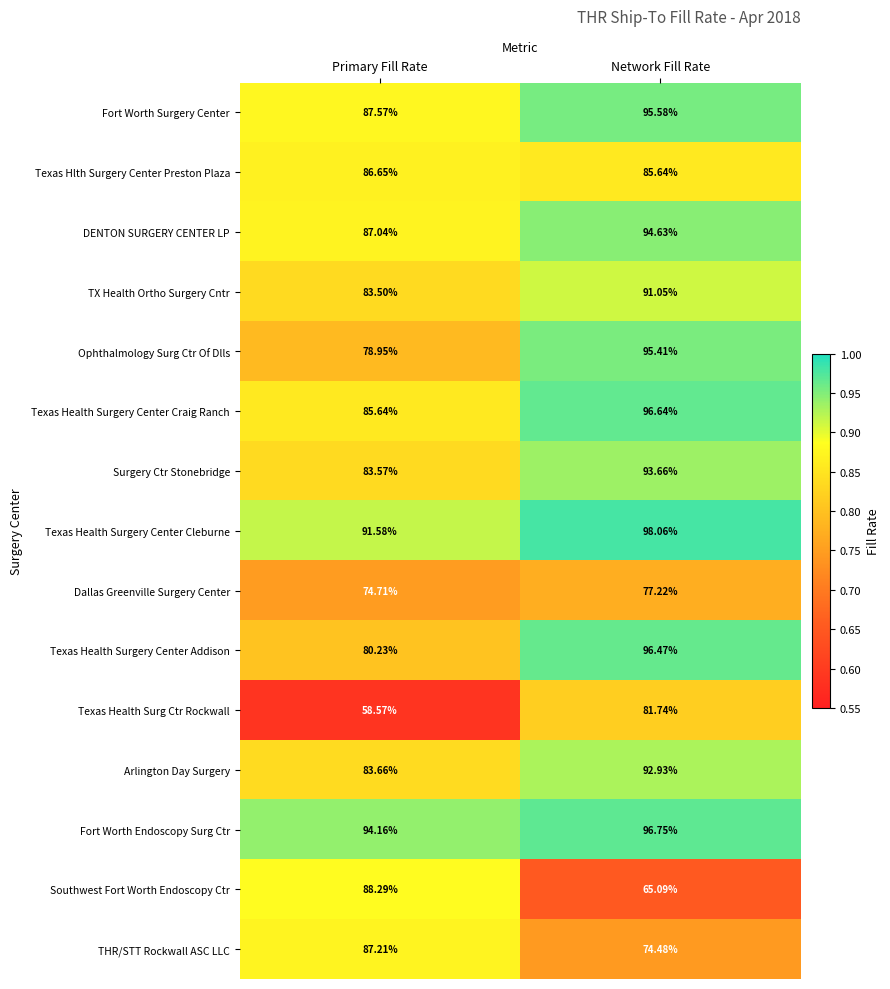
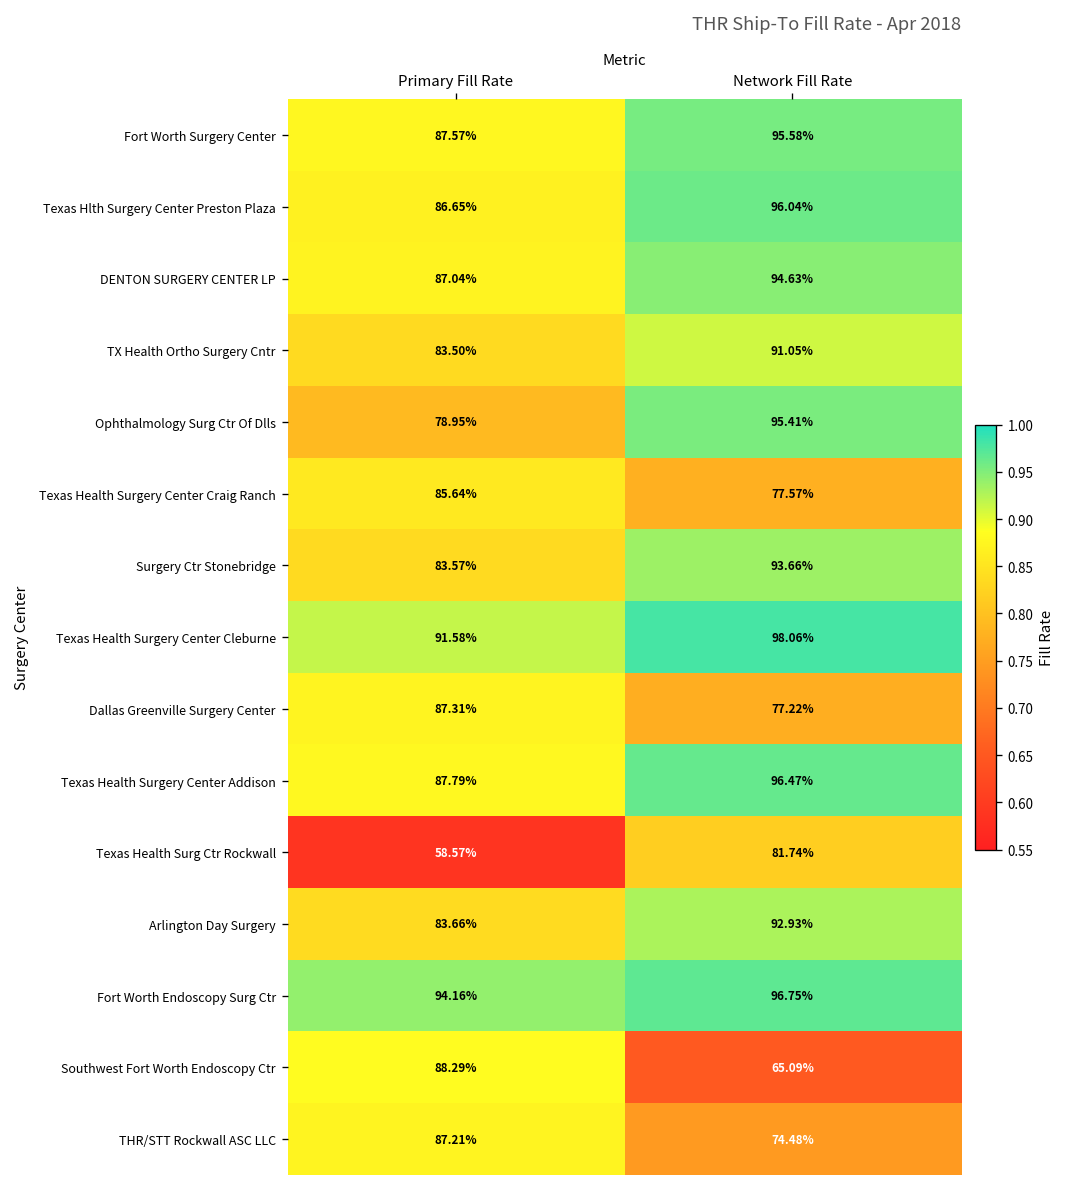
  {
    "Fort Worth Surgery Center": {
      "Primary Fill Rate": "87.57%",
      "Network Fill Rate": "95.58%"
    },
    "Texas Hlth Surgery Center Preston Plaza": {
      "Primary Fill Rate": "86.65%",
-     "Network Fill Rate": "85.64%"
+     "Network Fill Rate": "96.04%"
    },
    "DENTON SURGERY CENTER LP": {
      "Primary Fill Rate": "87.04%",
      "Network Fill Rate": "94.63%"
    },
    "TX Health Ortho Surgery Cntr": {
      "Primary Fill Rate": "83.50%",
      "Network Fill Rate": "91.05%"
    },
    "Ophthalmology Surg Ctr Of Dlls": {
      "Primary Fill Rate": "78.95%",
      "Network Fill Rate": "95.41%"
    },
    "Texas Health Surgery Center Craig Ranch": {
      "Primary Fill Rate": "85.64%",
-     "Network Fill Rate": "96.64%"
+     "Network Fill Rate": "77.57%"
    },
    "Surgery Ctr Stonebridge": {
      "Primary Fill Rate": "83.57%",
      "Network Fill Rate": "93.66%"
    },
    "Texas Health Surgery Center Cleburne": {
      "Primary Fill Rate": "91.58%",
      "Network Fill Rate": "98.06%"
    },
    "Dallas Greenville Surgery Center": {
-     "Primary Fill Rate": "74.71%",
+     "Primary Fill Rate": "87.31%",
      "Network Fill Rate": "77.22%"
    },
    "Texas Health Surgery Center Addison": {
-     "Primary Fill Rate": "80.23%",
+     "Primary Fill Rate": "87.79%",
      "Network Fill Rate": "96.47%"
    },
    "Texas Health Surg Ctr Rockwall": {
      "Primary Fill Rate": "58.57%",
      "Network Fill Rate": "81.74%"
    },
    "Arlington Day Surgery": {
      "Primary Fill Rate": "83.66%",
      "Network Fill Rate": "92.93%"
    },
    "Fort Worth Endoscopy Surg Ctr": {
      "Primary Fill Rate": "94.16%",
      "Network Fill Rate": "96.75%"
    },
    "Southwest Fort Worth Endoscopy Ctr": {
      "Primary Fill Rate": "88.29%",
      "Network Fill Rate": "65.09%"
    },
    "THR/STT Rockwall ASC LLC": {
      "Primary Fill Rate": "87.21%",
      "Network Fill Rate": "74.48%"
    }
  }
